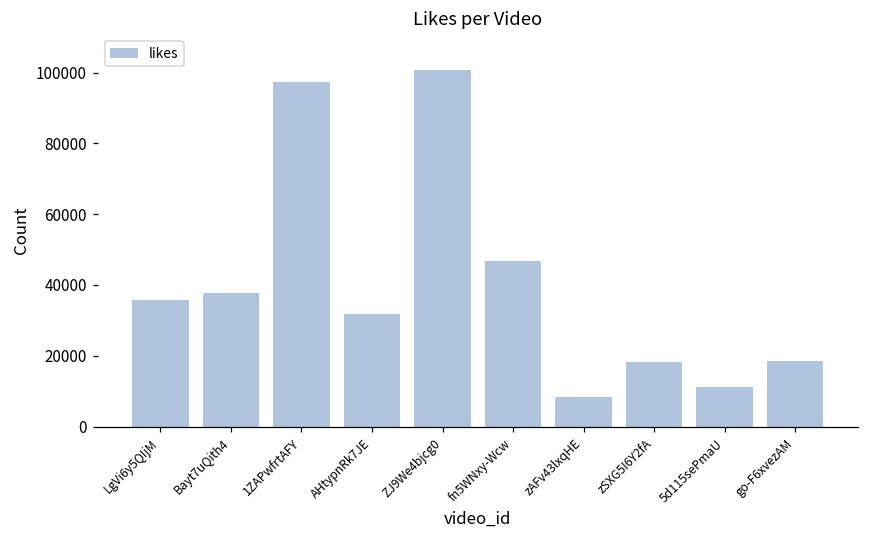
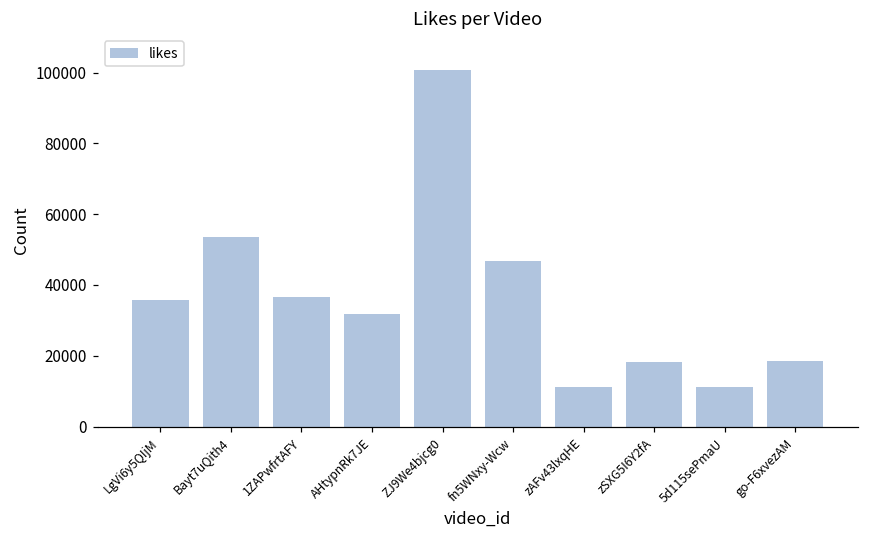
  {
    "LgVi6y5QIjM": 36000,
-   "Bayt7uQith4": 38000,
-   "1ZAPwfrtAFY": 97000,
+   "Bayt7uQith4": 54000,
+   "1ZAPwfrtAFY": 37000,
    "AHtypnRk7JE": 32000,
    "ZJ9We4bjcg0": 101000,
    "fn5WNxy-Wcw": 47000,
-   "zAFv43lxqHE": 8000,
+   "zAFv43lxqHE": 11000,
    "zSXG5I6Y2fA": 18000,
    "5d115sePmaU": 11000,
    "go-F6xvezAM": 19000
  }
